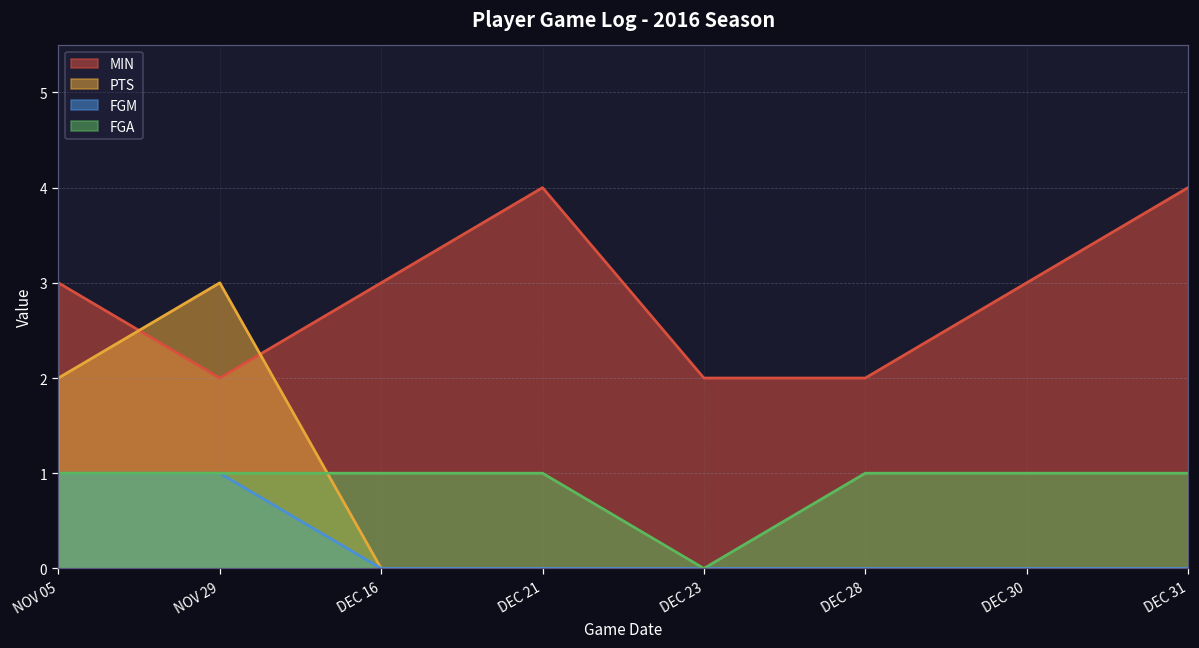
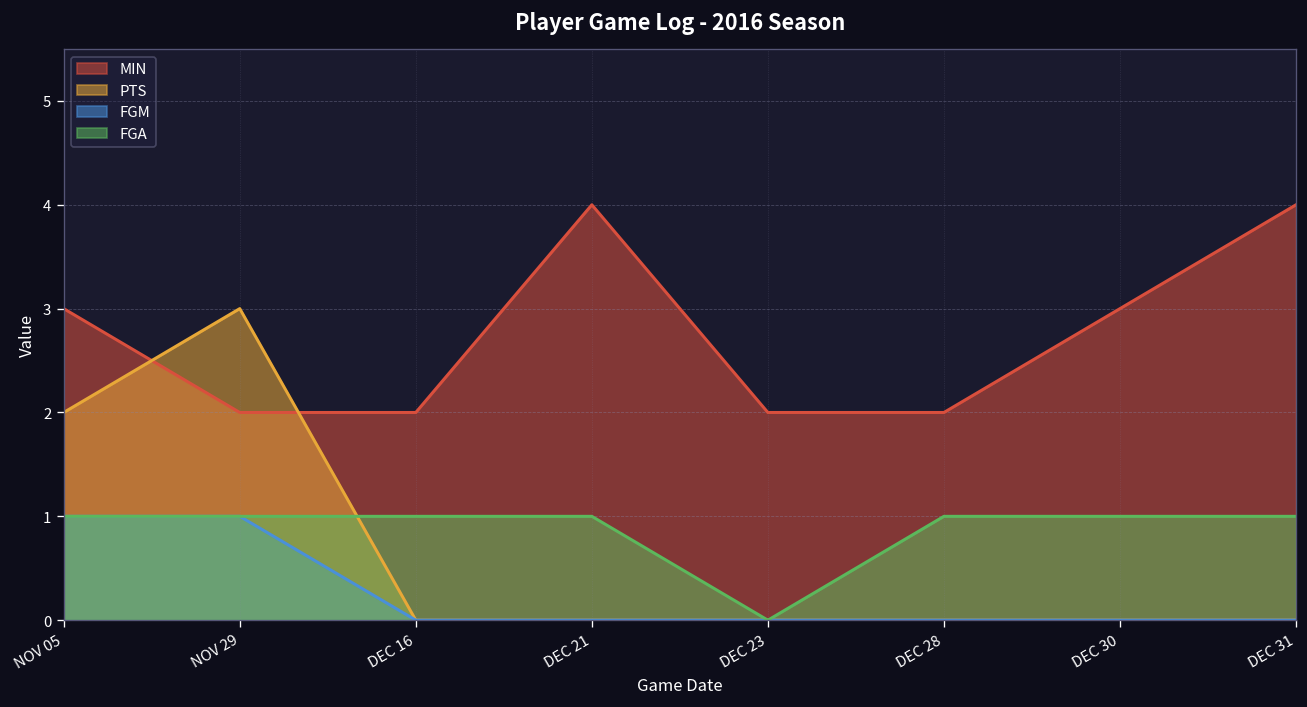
  {
    "MIN": {
      "NOV 05": 3,
      "NOV 29": 2,
-     "DEC 16": 3,
+     "DEC 16": 2,
      "DEC 21": 4,
      "DEC 23": 2,
      "DEC 28": 2,
      "DEC 30": 3,
      "DEC 31": 4
    },
    "PTS": {
      "NOV 05": 2,
      "NOV 29": 3
    },
    "FGA": {
      "DEC 16": 1,
      "DEC 21": 1,
      "DEC 28": 1,
      "DEC 30": 1,
      "DEC 31": 1
    }
  }
